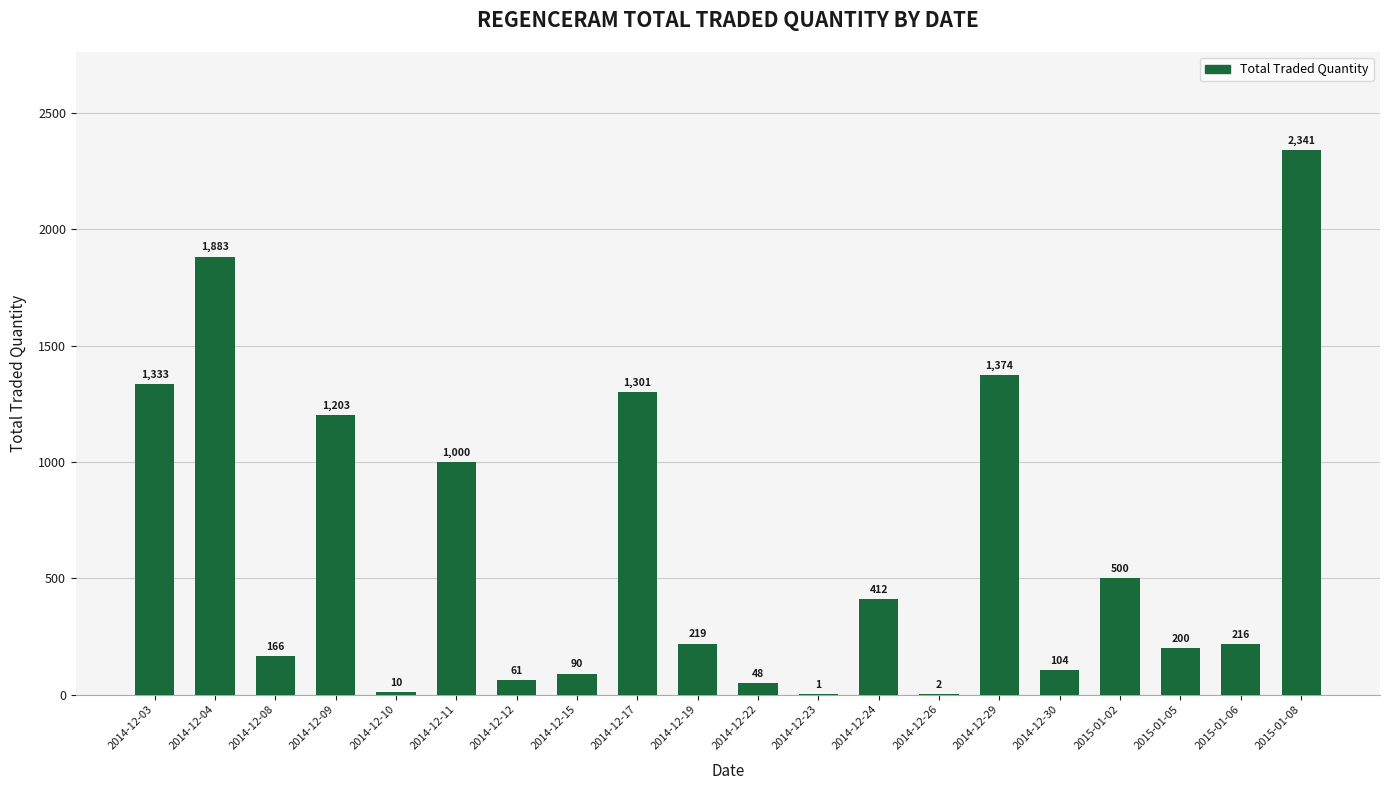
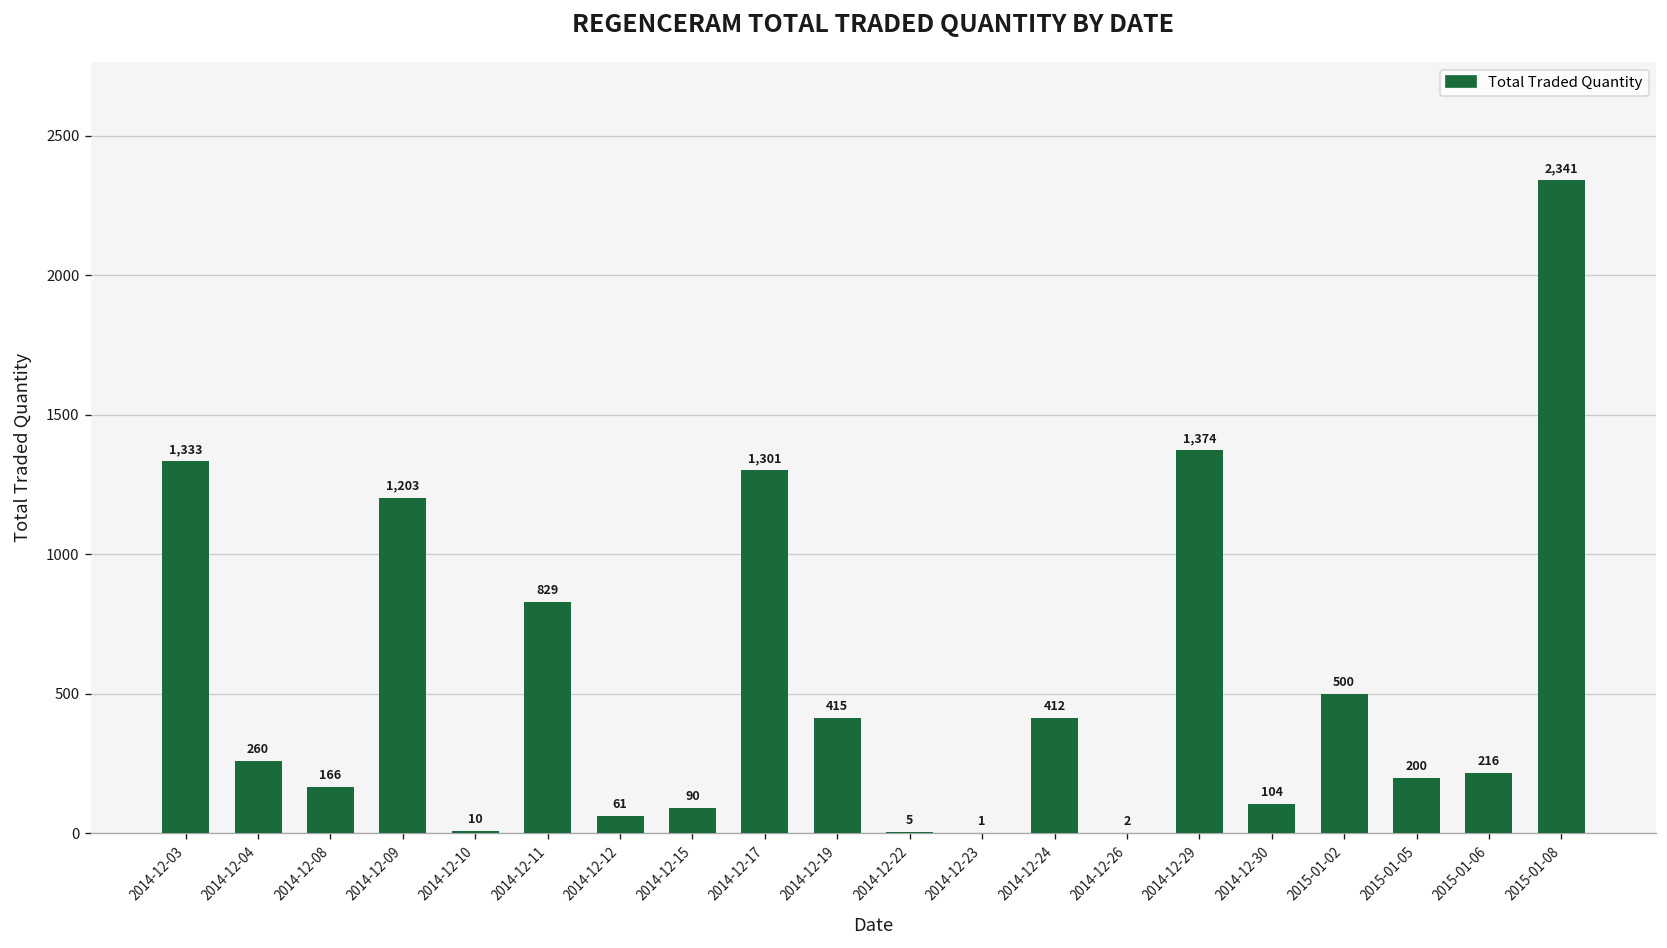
  {
    "2014-12-03": "1,333",
-   "2014-12-04": "1,883",
+   "2014-12-04": "260",
    "2014-12-08": "166",
    "2014-12-09": "1,203",
    "2014-12-10": "10",
-   "2014-12-11": "1,000",
+   "2014-12-11": "829",
    "2014-12-12": "61",
    "2014-12-15": "90",
    "2014-12-17": "1,301",
-   "2014-12-19": "219",
-   "2014-12-22": "48",
+   "2014-12-19": "415",
+   "2014-12-22": "5",
    "2014-12-23": "1",
    "2014-12-24": "412",
    "2014-12-26": "2",
    "2014-12-29": "1,374",
    "2014-12-30": "104",
    "2015-01-02": "500",
    "2015-01-05": "200",
    "2015-01-06": "216",
    "2015-01-08": "2,341"
  }
